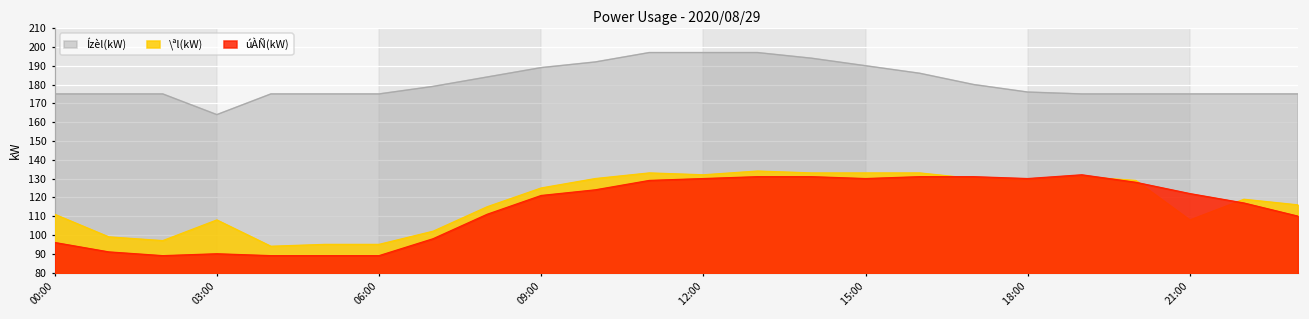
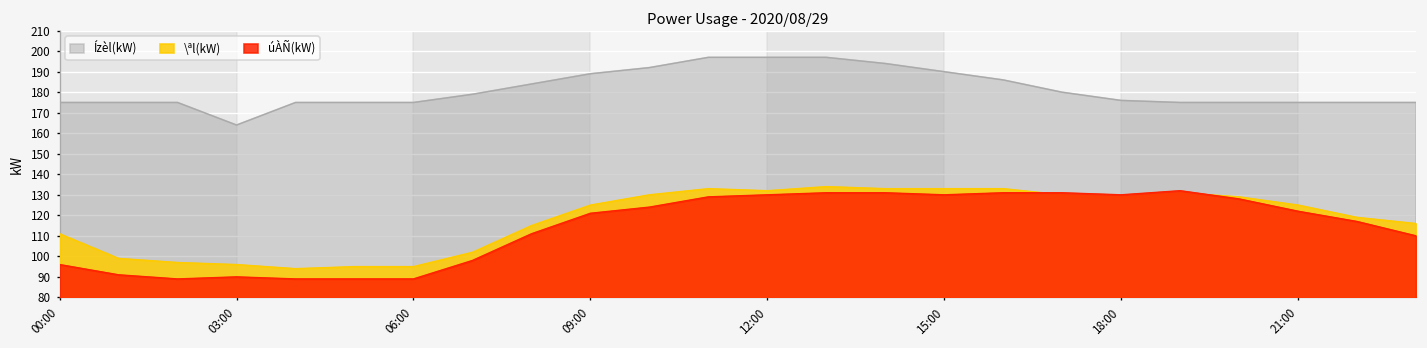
  {
    "Ízèl(kW)": {
      "00:00": 175,
      "03:00": 164,
      "06:00": 175,
      "09:00": 189,
      "12:00": 197,
      "15:00": 190,
      "18:00": 176,
      "21:00": 175
    },
    "\\ªl(kW)": {
      "00:00": 111,
-     "03:00": 108,
+     "03:00": 96,
      "06:00": 95,
      "09:00": 125,
      "12:00": 132,
      "15:00": 133,
-     "21:00": 108
+     "21:00": 125
    },
    "úÀÑ(kW)": {
      "00:00": 96,
      "03:00": 90,
      "06:00": 89,
      "09:00": 121,
      "12:00": 130,
      "15:00": 130,
      "21:00": 122
    }
  }
